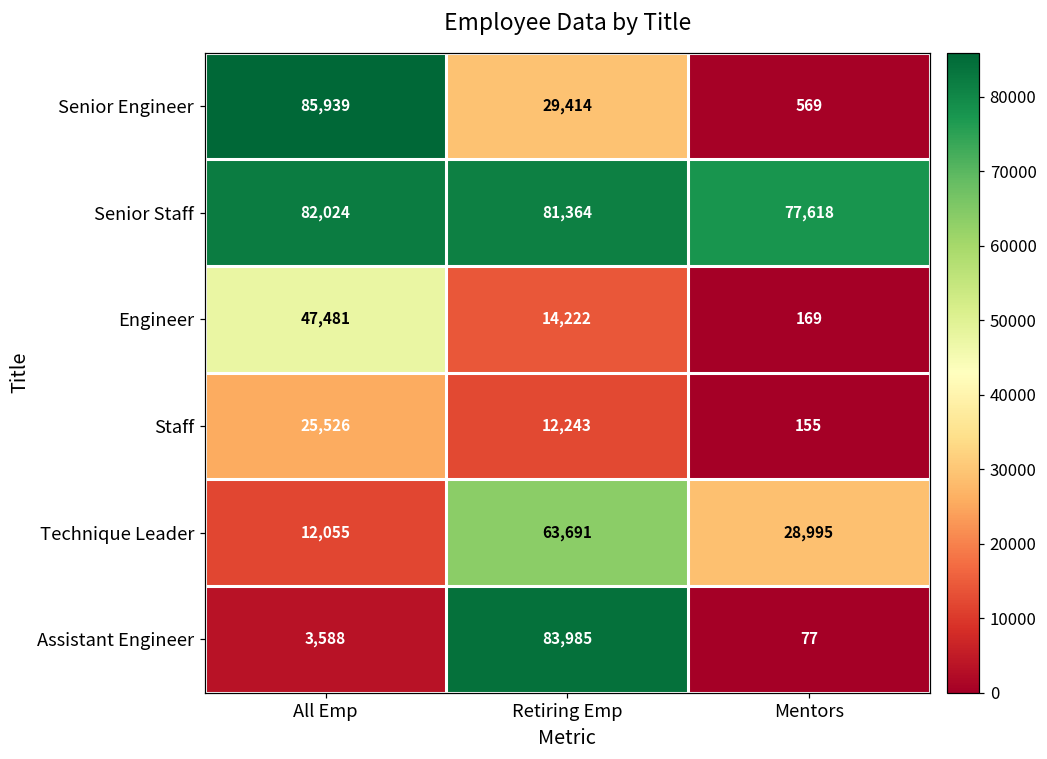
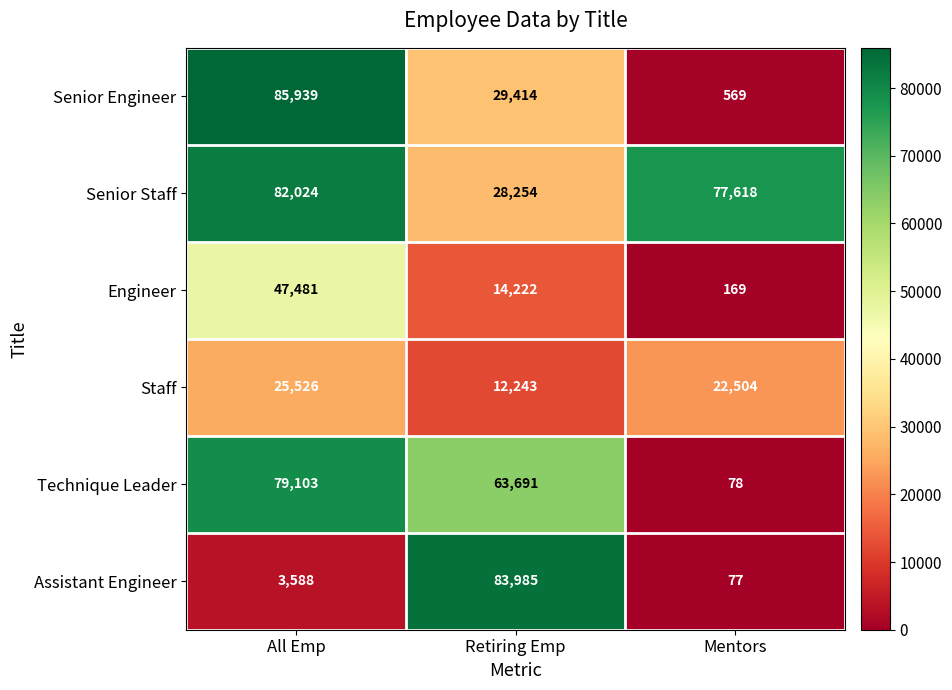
  {
    "Senior Engineer": {
      "All Emp": "85,939",
      "Retiring Emp": "29,414",
      "Mentors": "569"
    },
    "Senior Staff": {
      "All Emp": "82,024",
-     "Retiring Emp": "81,364",
+     "Retiring Emp": "28,254",
      "Mentors": "77,618"
    },
    "Engineer": {
      "All Emp": "47,481",
      "Retiring Emp": "14,222",
      "Mentors": "169"
    },
    "Staff": {
      "All Emp": "25,526",
      "Retiring Emp": "12,243",
-     "Mentors": "155"
+     "Mentors": "22,504"
    },
    "Technique Leader": {
-     "All Emp": "12,055",
+     "All Emp": "79,103",
      "Retiring Emp": "63,691",
-     "Mentors": "28,995"
+     "Mentors": "78"
    },
    "Assistant Engineer": {
      "All Emp": "3,588",
      "Retiring Emp": "83,985",
      "Mentors": "77"
    }
  }
